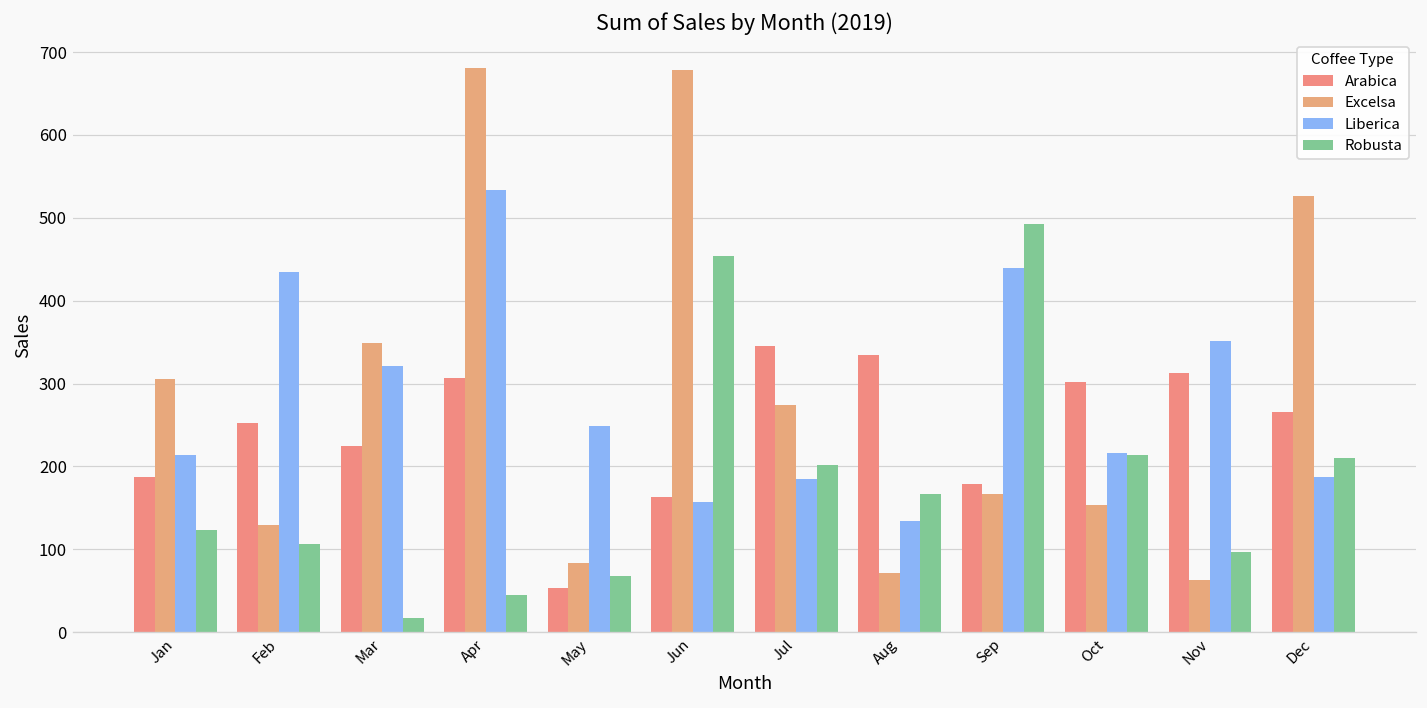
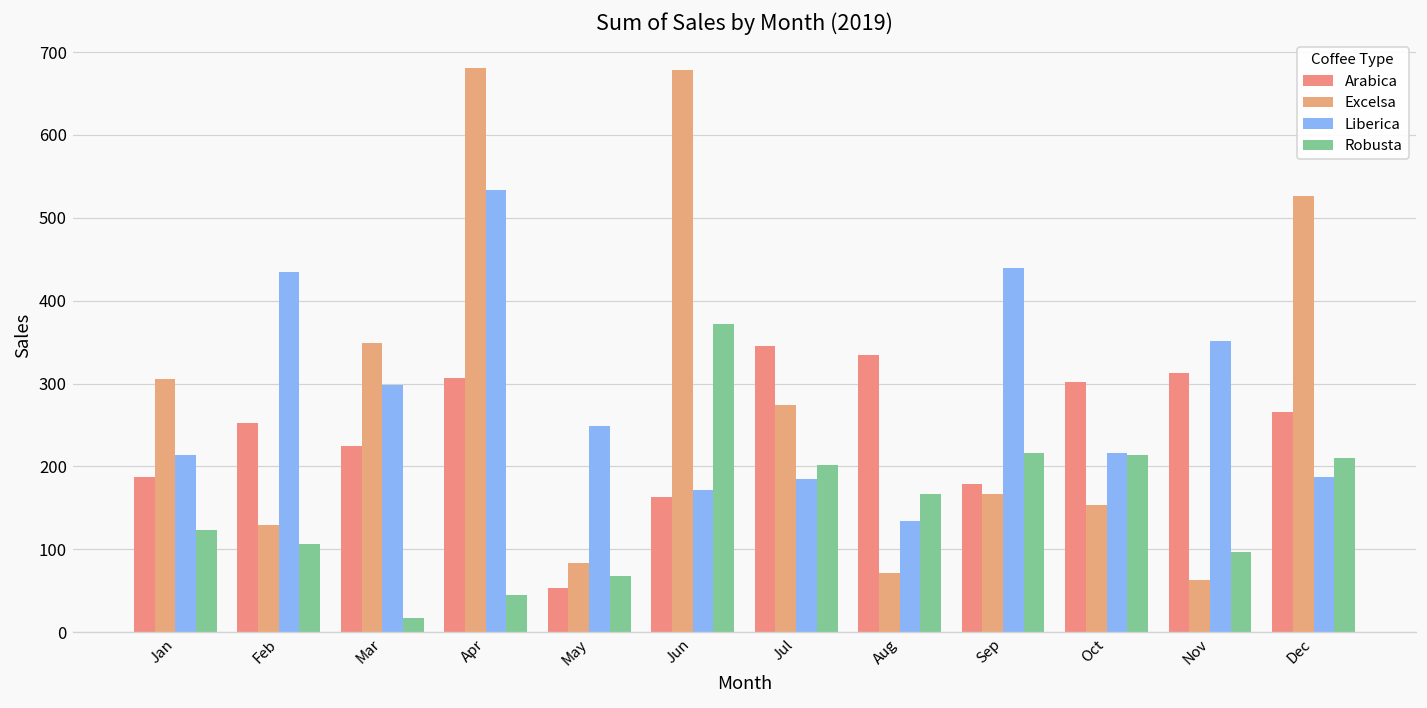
  {
    "Liberica": {
      "Jan": 210,
      "Feb": 430,
-     "Mar": 320,
+     "Mar": 300,
      "Apr": 530,
      "May": 250,
-     "Jun": 160,
+     "Jun": 170,
      "Jul": 180,
      "Aug": 130,
      "Sep": 440,
      "Oct": 220,
      "Nov": 350,
      "Dec": 190
    },
    "Robusta": {
      "Jan": 120,
      "Feb": 110,
      "Mar": 20,
      "Apr": 40,
      "May": 70,
-     "Jun": 450,
+     "Jun": 370,
      "Jul": 200,
      "Aug": 170,
-     "Sep": 490,
+     "Sep": 220,
      "Oct": 210,
      "Nov": 100,
      "Dec": 210
    }
  }
